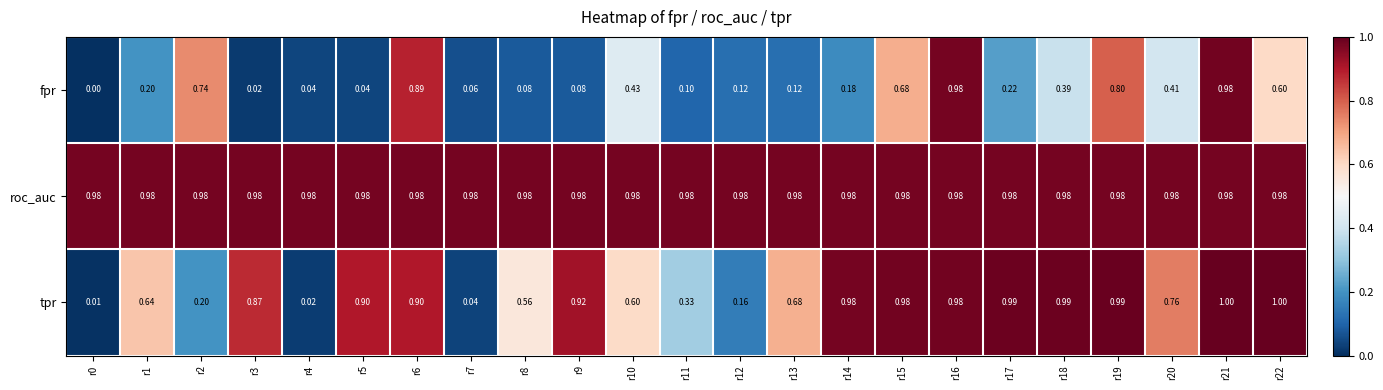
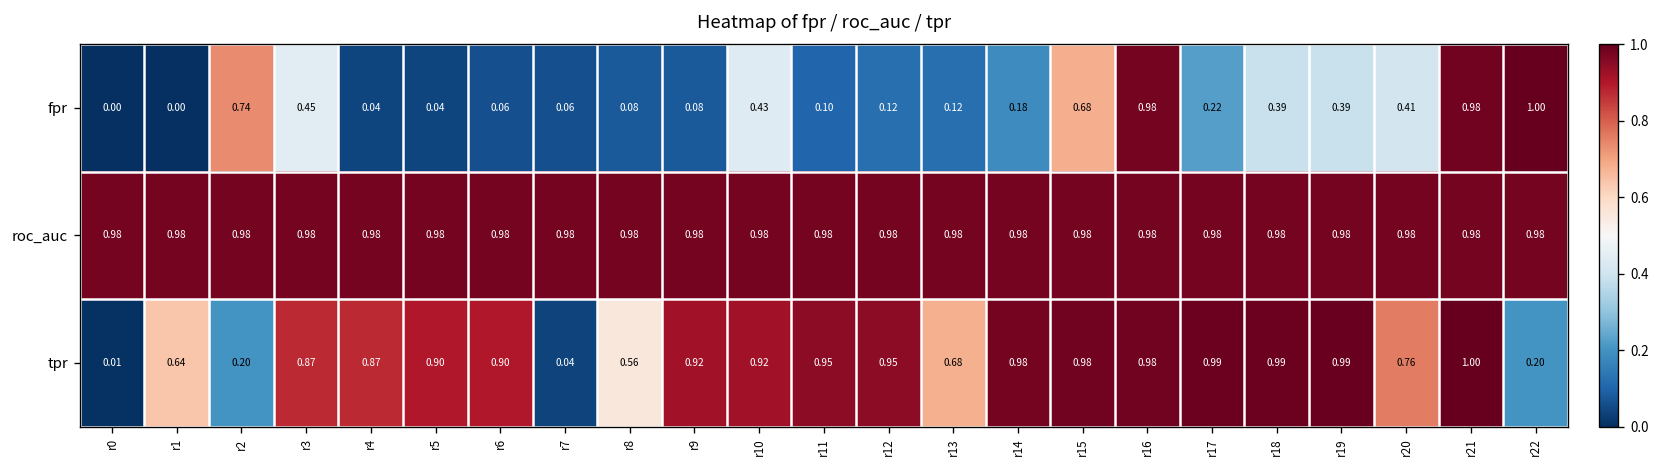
  {
    "fpr": {
      "r0": 0.00,
-     "r1": 0.20,
+     "r1": 0.00,
      "r2": 0.74,
-     "r3": 0.02,
+     "r3": 0.45,
      "r4": 0.04,
      "r5": 0.04,
-     "r6": 0.89,
+     "r6": 0.06,
      "r7": 0.06,
      "r8": 0.08,
      "r9": 0.08,
      "r10": 0.43,
      "r11": 0.10,
      "r12": 0.12,
      "r13": 0.12,
      "r14": 0.18,
      "r15": 0.68,
      "r16": 0.98,
      "r17": 0.22,
      "r18": 0.39,
-     "r19": 0.80,
+     "r19": 0.39,
      "r20": 0.41,
      "r21": 0.98,
-     "r22": 0.60
+     "r22": 1.00
    },
    "roc_auc": {
      "r0": 0.98,
      "r1": 0.98,
      "r2": 0.98,
      "r3": 0.98,
      "r4": 0.98,
      "r5": 0.98,
      "r6": 0.98,
      "r7": 0.98,
      "r8": 0.98,
      "r9": 0.98,
      "r10": 0.98,
      "r11": 0.98,
      "r12": 0.98,
      "r13": 0.98,
      "r14": 0.98,
      "r15": 0.98,
      "r16": 0.98,
      "r17": 0.98,
      "r18": 0.98,
      "r19": 0.98,
      "r20": 0.98,
      "r21": 0.98,
      "r22": 0.98
    },
    "tpr": {
      "r0": 0.01,
      "r1": 0.64,
      "r2": 0.20,
      "r3": 0.87,
-     "r4": 0.02,
+     "r4": 0.87,
      "r5": 0.90,
      "r6": 0.90,
      "r7": 0.04,
      "r8": 0.56,
      "r9": 0.92,
-     "r10": 0.60,
-     "r11": 0.33,
-     "r12": 0.16,
+     "r10": 0.92,
+     "r11": 0.95,
+     "r12": 0.95,
      "r13": 0.68,
      "r14": 0.98,
      "r15": 0.98,
      "r16": 0.98,
      "r17": 0.99,
      "r18": 0.99,
      "r19": 0.99,
      "r20": 0.76,
      "r21": 1.00,
-     "r22": 1.00
+     "r22": 0.20
    }
  }
